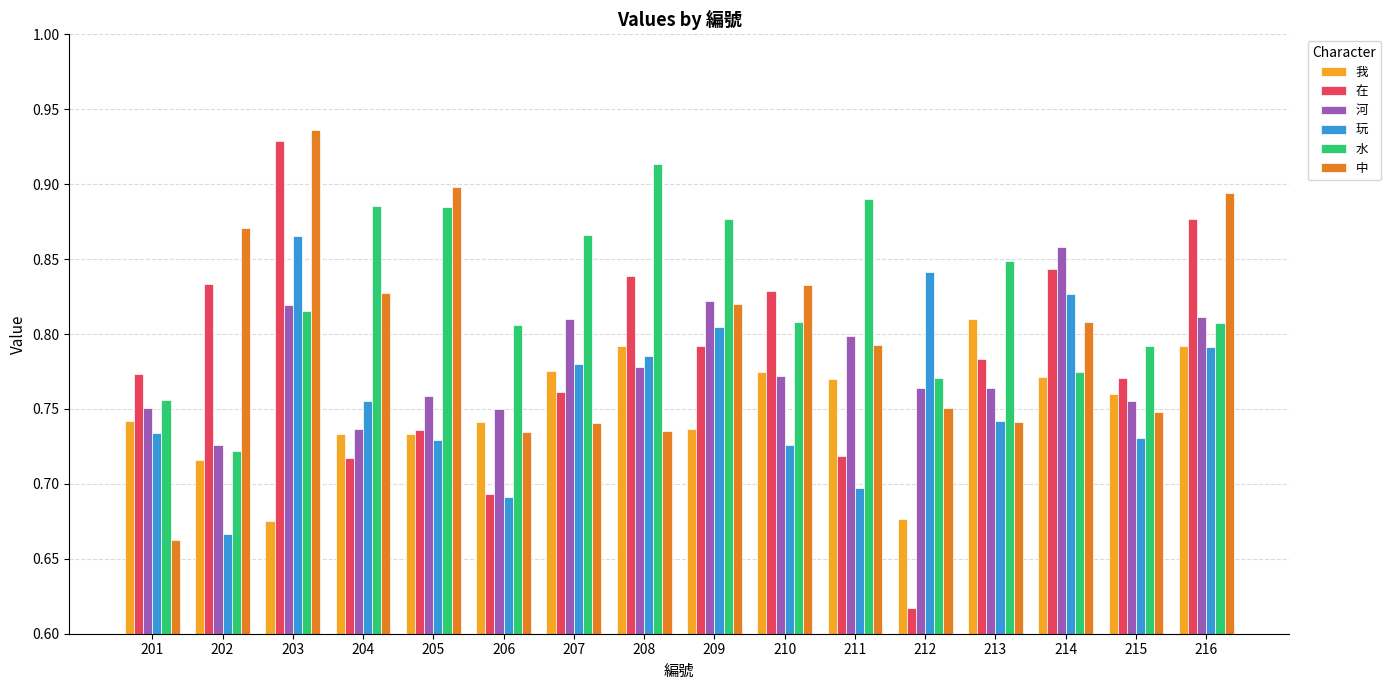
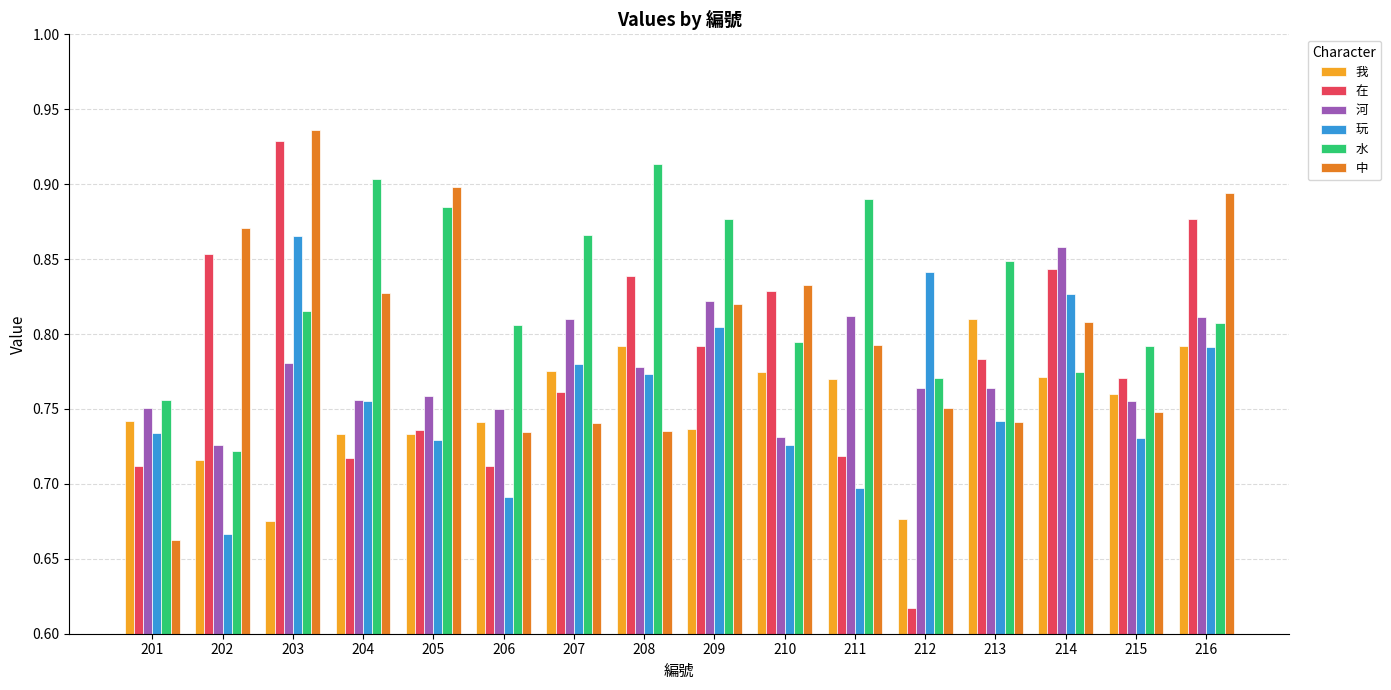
  {
    "在": {
-     "201": 0.773,
-     "202": 0.833,
+     "201": 0.712,
+     "202": 0.854,
      "203": 0.929,
      "204": 0.717,
      "205": 0.736,
-     "206": 0.693,
+     "206": 0.712,
      "207": 0.761,
      "208": 0.839,
      "209": 0.792,
      "210": 0.829,
      "211": 0.718,
      "212": 0.617,
      "213": 0.784,
      "214": 0.844,
      "215": 0.771,
      "216": 0.877
    },
    "河": {
      "201": 0.751,
      "202": 0.726,
-     "203": 0.819,
-     "204": 0.736,
+     "203": 0.781,
+     "204": 0.756,
      "205": 0.759,
      "206": 0.750,
      "207": 0.810,
      "208": 0.778,
      "209": 0.822,
-     "210": 0.772,
-     "211": 0.799,
+     "210": 0.731,
+     "211": 0.812,
      "212": 0.764,
      "213": 0.764,
      "214": 0.858,
      "215": 0.755,
      "216": 0.811
    },
    "玩": {
      "201": 0.734,
      "202": 0.666,
      "203": 0.866,
      "204": 0.755,
      "205": 0.729,
      "206": 0.691,
      "207": 0.780,
-     "208": 0.786,
+     "208": 0.774,
      "209": 0.805,
      "210": 0.726,
      "211": 0.697,
      "212": 0.841,
      "213": 0.742,
      "214": 0.827,
      "215": 0.730,
      "216": 0.791
    },
    "水": {
      "201": 0.756,
      "202": 0.722,
      "203": 0.815,
-     "204": 0.885,
+     "204": 0.904,
      "205": 0.885,
      "206": 0.806,
      "207": 0.866,
      "208": 0.914,
      "209": 0.877,
-     "210": 0.808,
+     "210": 0.795,
      "211": 0.890,
      "212": 0.771,
      "213": 0.849,
      "214": 0.774,
      "215": 0.792,
      "216": 0.807
    }
  }
